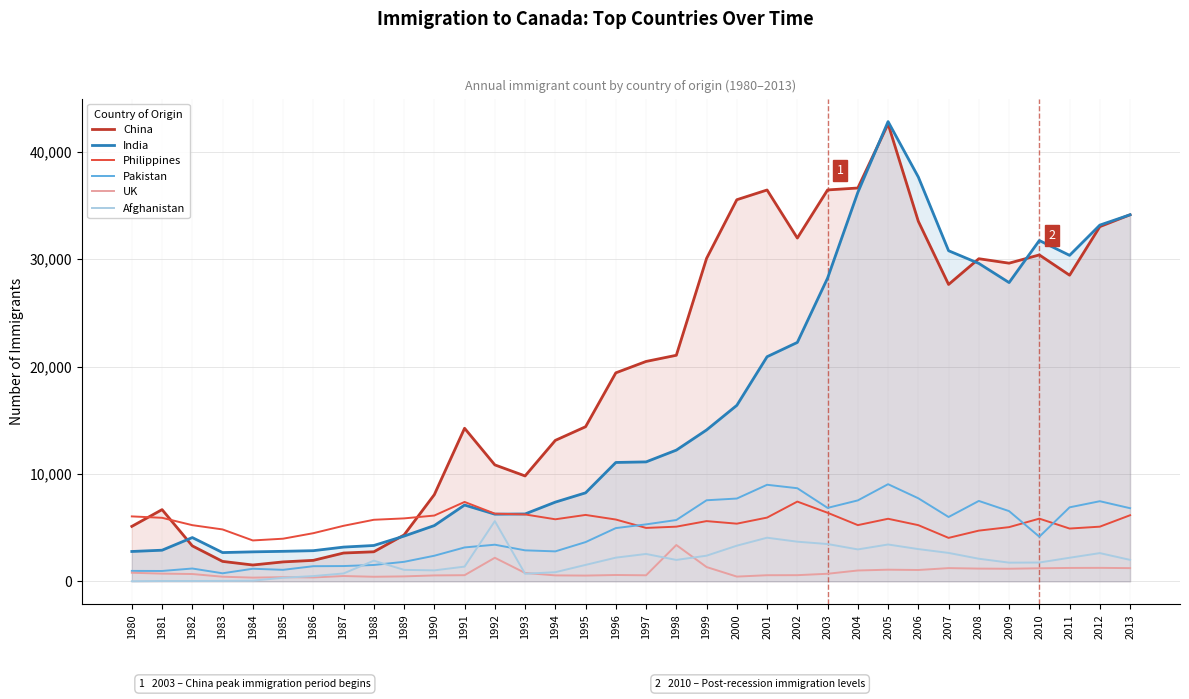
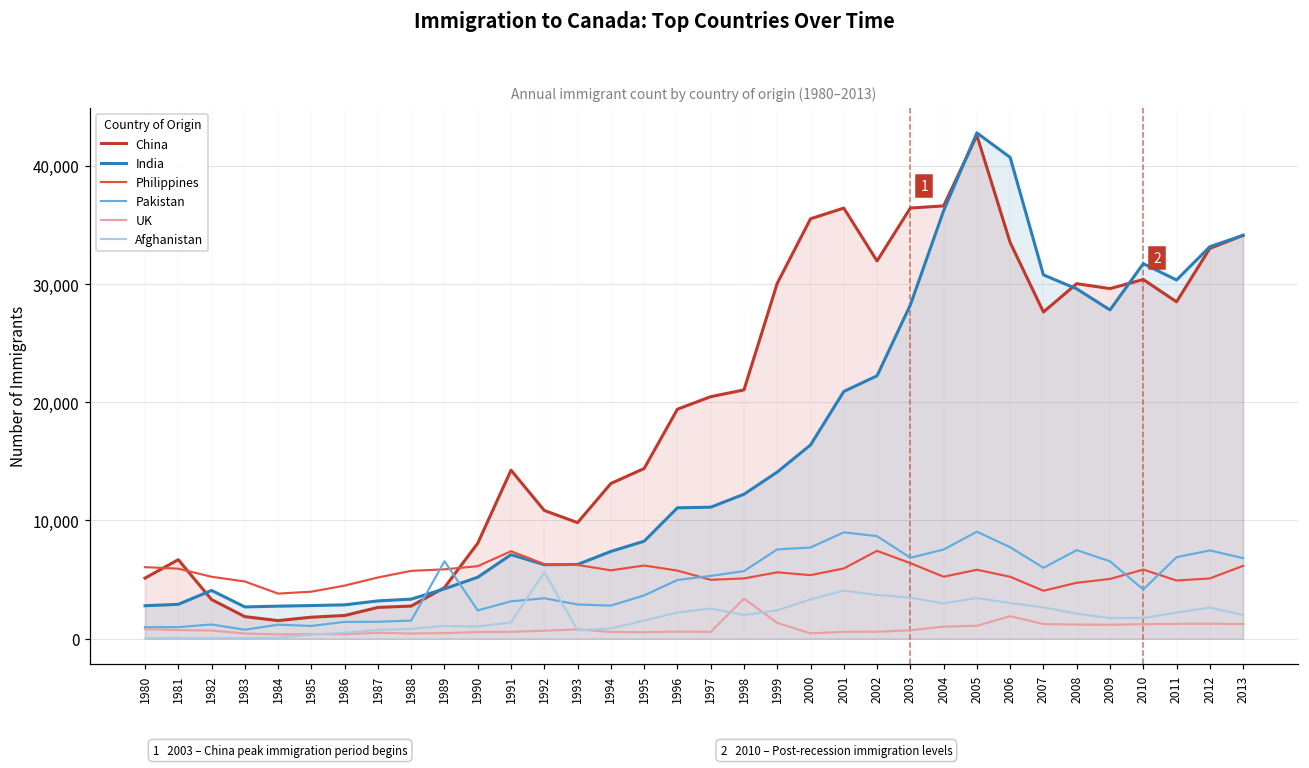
  {
    "India": {
      "1980": "2,800",
      "1981": "2,900",
      "1982": "4,100",
      "1983": "2,700",
      "1984": "2,800",
      "1985": "2,800",
      "1986": "2,900",
      "1987": "3,200",
      "1988": "3,300",
      "1990": "5,200",
      "1991": "7,100",
      "1994": "7,400",
      "1995": "8,200",
      "1996": "11,100",
      "1997": "11,100",
      "1998": "12,200",
      "1999": "14,100",
      "2000": "16,400",
      "2001": "20,900",
      "2002": "22,200",
      "2003": "28,200",
      "2004": "36,200",
-     "2006": "37,600",
+     "2006": "40,700",
      "2007": "30,800",
      "2008": "29,600",
      "2009": "27,800",
      "2011": "30,400"
    },
    "Pakistan": {
      "1981": "1,000",
      "1982": "1,200",
      "1983": "800",
      "1984": "1,200",
      "1985": "1,100",
      "1986": "1,400",
      "1987": "1,400",
      "1988": "1,500",
-     "1989": "1,800",
+     "1989": "6,500",
      "1990": "2,400",
      "1991": "3,200",
      "1992": "3,400",
      "1993": "2,900",
      "1994": "2,800",
      "1995": "3,700",
      "1996": "5,000",
      "1997": "5,300",
      "1998": "5,700",
      "1999": "7,600",
      "2000": "7,700",
      "2001": "9,000",
      "2002": "8,700",
      "2003": "6,800",
      "2004": "7,500",
      "2005": "9,000",
      "2006": "7,700",
      "2007": "6,000",
      "2008": "7,500",
      "2009": "6,500",
      "2010": "4,200",
      "2011": "6,900",
      "2012": "7,500",
      "2013": "6,800"
    },
    "UK": {
      "1981": "700",
      "1982": "700",
      "1983": "400",
      "1984": "400",
      "1988": "400",
      "1989": "500",
      "1990": "600",
      "1991": "600",
-     "1992": "2,200",
+     "1992": "700",
      "1994": "600",
      "1995": "500",
      "1996": "600",
      "1997": "600",
      "1998": "3,400",
      "1999": "1,300",
      "2000": "400",
      "2001": "600",
      "2002": "600",
      "2003": "700",
      "2004": "1,000",
      "2005": "1,100",
-     "2006": "1,100",
+     "2006": "1,900",
      "2007": "1,200",
      "2008": "1,200",
      "2009": "1,200",
      "2010": "1,200",
      "2011": "1,300",
      "2012": "1,300",
      "2013": "1,200"
    },
    "Afghanistan": {
      "1980": "0",
      "1981": "0",
      "1982": "0",
      "1983": "0",
      "1984": "100",
-     "1988": "1,900",
+     "1988": "800",
      "1989": "1,100",
      "1990": "1,000",
      "1991": "1,400",
      "1992": "5,600",
      "1994": "900",
      "1995": "1,500",
      "1996": "2,200",
      "1997": "2,600",
      "1998": "2,000",
      "1999": "2,400",
      "2000": "3,300",
      "2001": "4,100",
      "2002": "3,700",
      "2003": "3,500",
      "2004": "3,000",
      "2005": "3,400",
      "2006": "3,000",
      "2007": "2,700",
      "2008": "2,100",
      "2009": "1,700",
      "2010": "1,800",
      "2011": "2,200",
      "2012": "2,600",
      "2013": "2,000"
    }
  }
